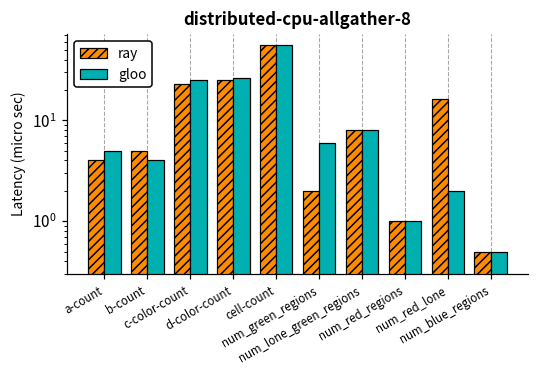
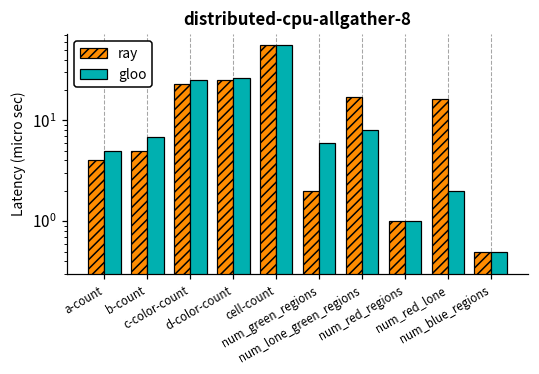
  {
    "ray": {
      "a-count": 4,
      "b-count": 5,
      "c-color-count": 23,
      "d-color-count": 25,
      "cell-count": 60,
      "num_green_regions": 2,
-     "num_lone_green_regions": 8,
+     "num_lone_green_regions": 17,
      "num_red_regions": 1,
      "num_red_lone": 16,
      "num_blue_regions": 0.5
    },
    "gloo": {
      "a-count": 5,
-     "b-count": 4,
+     "b-count": 7,
      "c-color-count": 25,
      "d-color-count": 26,
      "cell-count": 60,
      "num_green_regions": 6,
      "num_lone_green_regions": 8,
      "num_red_regions": 1,
      "num_red_lone": 2,
      "num_blue_regions": 0.5
    }
  }
